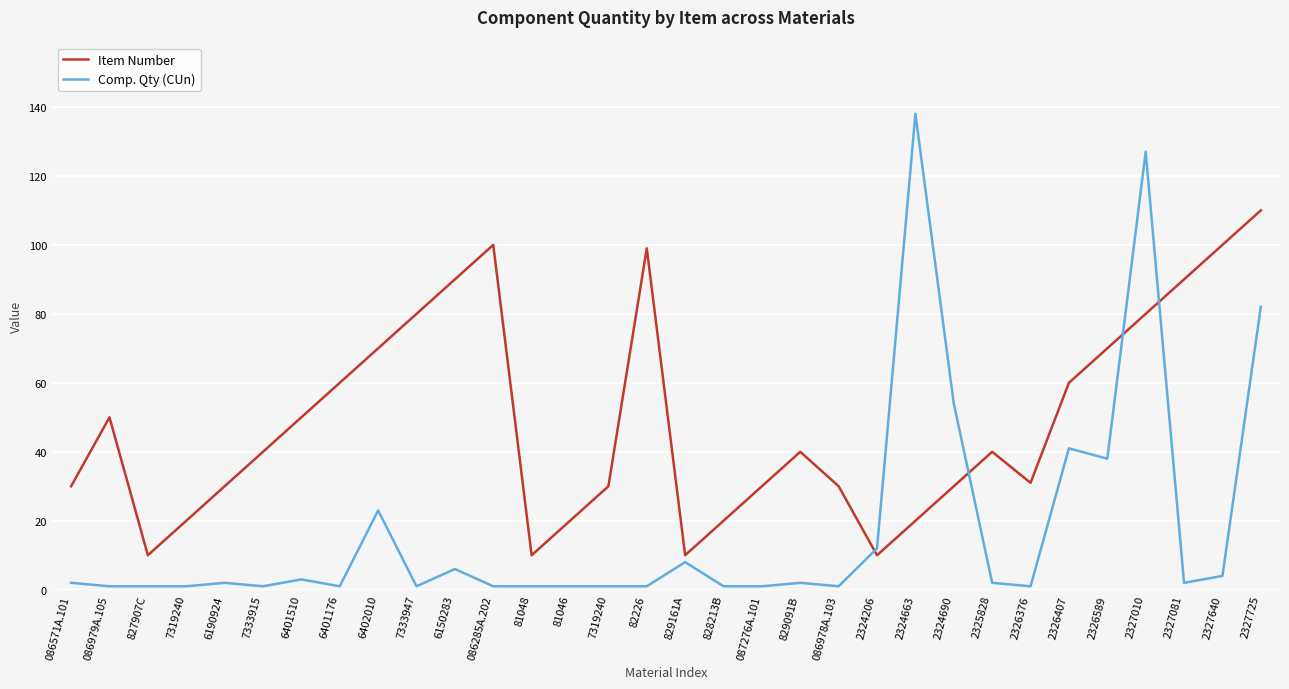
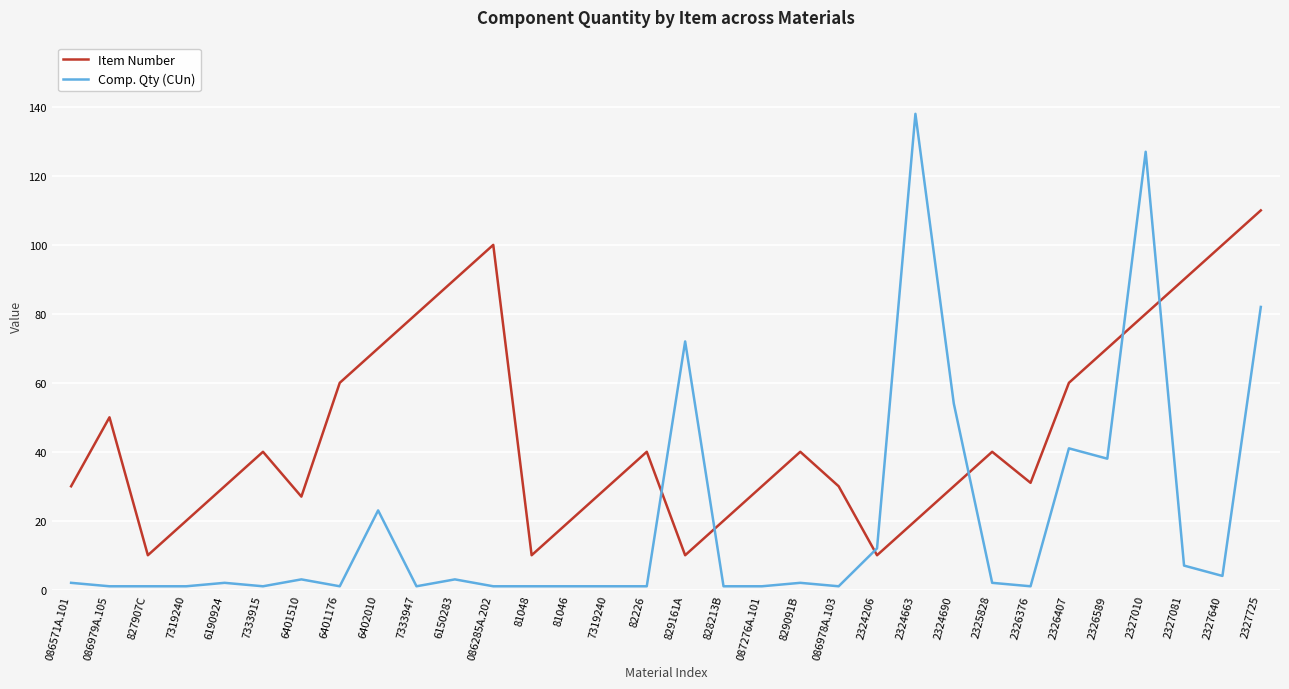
  {
    "Item Number": {
      "086571A.101": 30,
      "086979A.105": 50,
      "827907C": 10,
      "6190924": 30,
      "7333915": 40,
-     "6401510": 50,
+     "6401510": 27,
      "6401176": 60,
      "6402010": 70,
      "7333947": 80,
      "6150283": 90,
      "086285A.202": 100,
      "81048": 10,
      "81046": 20,
-     "82226": 99,
+     "82226": 40,
      "829161A": 10,
      "828213B": 20,
      "087276A.101": 30,
      "829091B": 40,
      "086978A.103": 30,
      "2324206": 10,
      "2324663": 20,
      "2324690": 30,
      "2325828": 40,
      "2326376": 31,
      "2326407": 60,
      "2326589": 70,
      "2327010": 80,
      "2327081": 90,
      "2327640": 100,
      "2327725": 110
    },
    "Comp. Qty (CUn)": {
      "086571A.101": 2,
      "086979A.105": 1,
      "827907C": 1,
      "6190924": 2,
      "7333915": 1,
      "6401510": 3,
      "6401176": 1,
      "6402010": 23,
      "7333947": 1,
-     "6150283": 6,
+     "6150283": 3,
      "086285A.202": 1,
      "81048": 1,
      "81046": 1,
      "82226": 1,
-     "829161A": 8,
+     "829161A": 72,
      "828213B": 1,
      "087276A.101": 1,
      "829091B": 2,
      "086978A.103": 1,
      "2324206": 12,
      "2324663": 138,
      "2324690": 54,
      "2325828": 2,
      "2326376": 1,
      "2326407": 41,
      "2326589": 38,
      "2327010": 127,
-     "2327081": 2,
+     "2327081": 7,
      "2327640": 4,
      "2327725": 82
    }
  }
